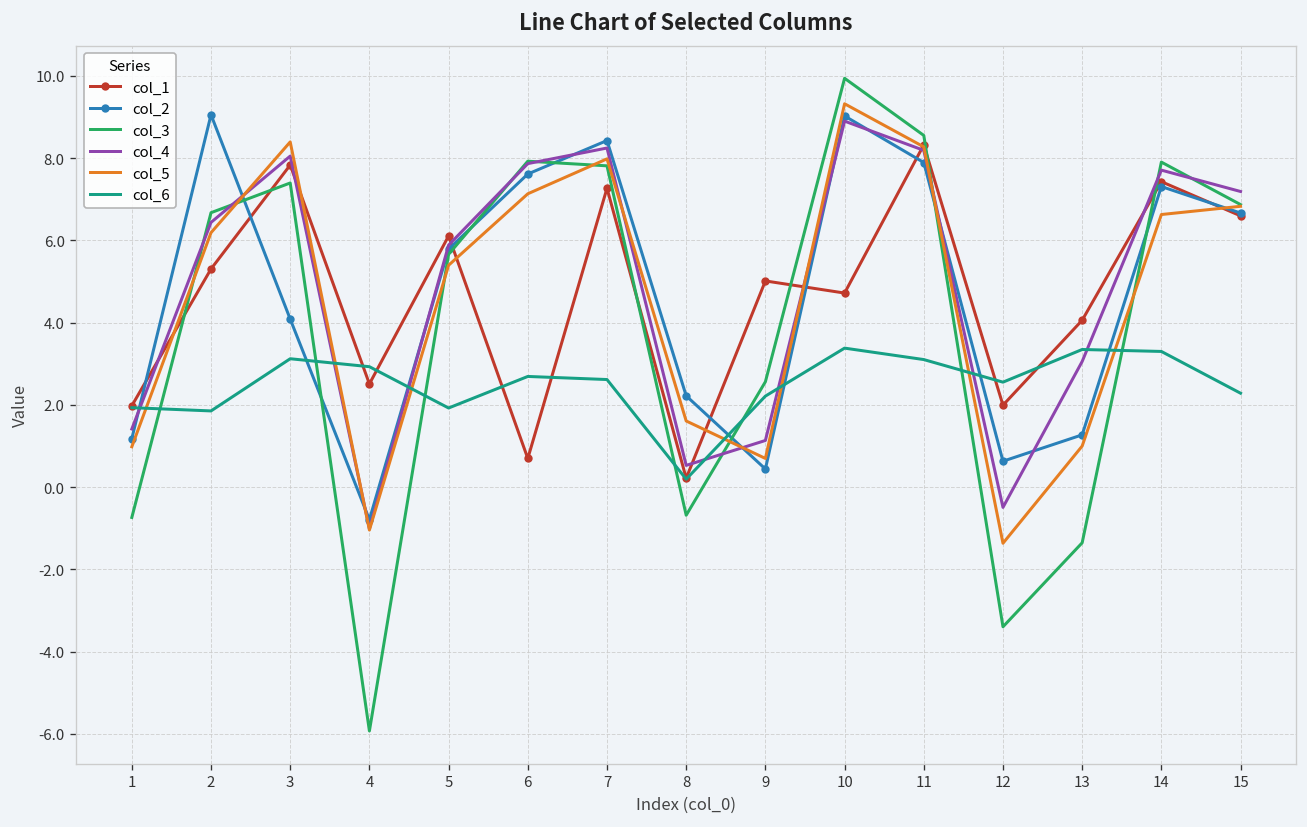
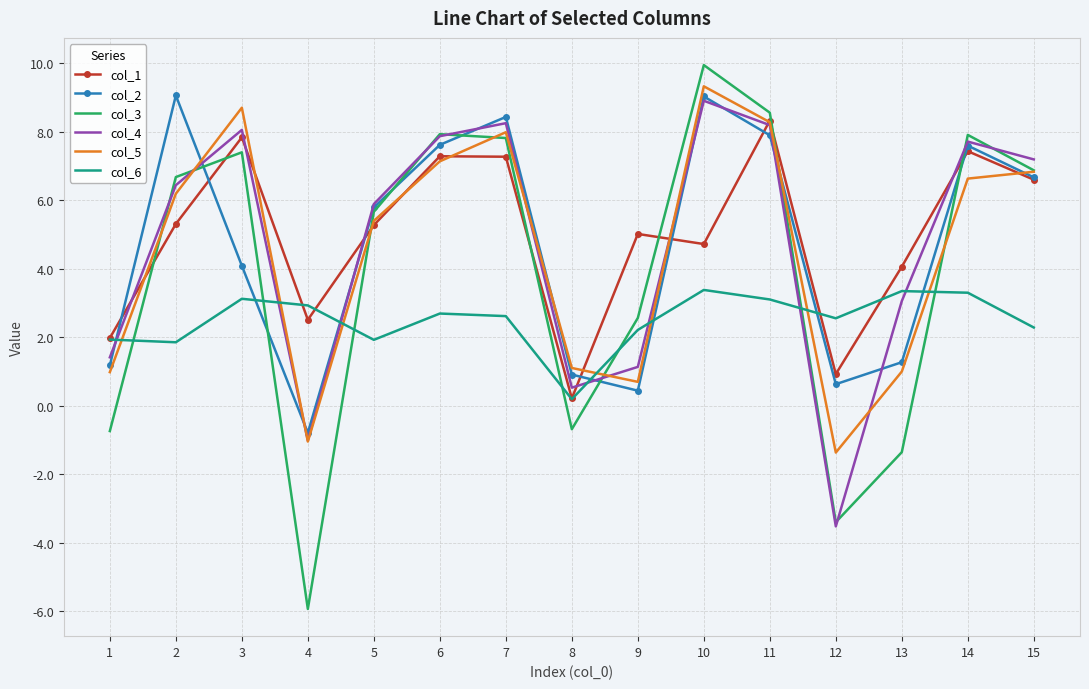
  {
    "col_1": {
      "2": 5.3,
      "3": 7.8,
      "4": 2.5,
-     "5": 6.1,
-     "6": 0.7,
+     "5": 5.3,
+     "6": 7.3,
      "7": 7.3,
      "9": 5.0,
      "10": 4.7,
-     "12": 2.0,
+     "12": 0.9,
      "13": 4.1,
      "14": 7.4
    },
    "col_2": {
      "1": 1.2,
      "2": 9.1,
      "3": 4.1,
      "4": -0.8,
      "5": 5.8,
      "6": 7.6,
      "7": 8.4,
-     "8": 2.2,
+     "8": 0.9,
      "9": 0.4,
      "10": 9.0,
      "11": 7.9,
      "12": 0.6,
      "13": 1.3,
-     "14": 7.3
+     "14": 7.6
    },
    "col_4": {
      "1": 1.4,
      "2": 6.4,
      "3": 8.0,
      "5": 5.9,
      "7": 8.2,
      "8": 0.5,
      "9": 1.1,
      "10": 8.9,
      "11": 8.2,
-     "12": -0.5,
+     "12": -3.5,
      "13": 3.1,
      "14": 7.7,
      "15": 7.2
    },
    "col_5": {
      "1": 1.0,
      "2": 6.2,
-     "3": 8.4,
+     "3": 8.7,
      "5": 5.4,
      "6": 7.1,
      "7": 8.0,
-     "8": 1.6,
+     "8": 1.1,
      "9": 0.7,
      "10": 9.3,
      "12": -1.4,
      "13": 1.0,
      "14": 6.6
    }
  }
